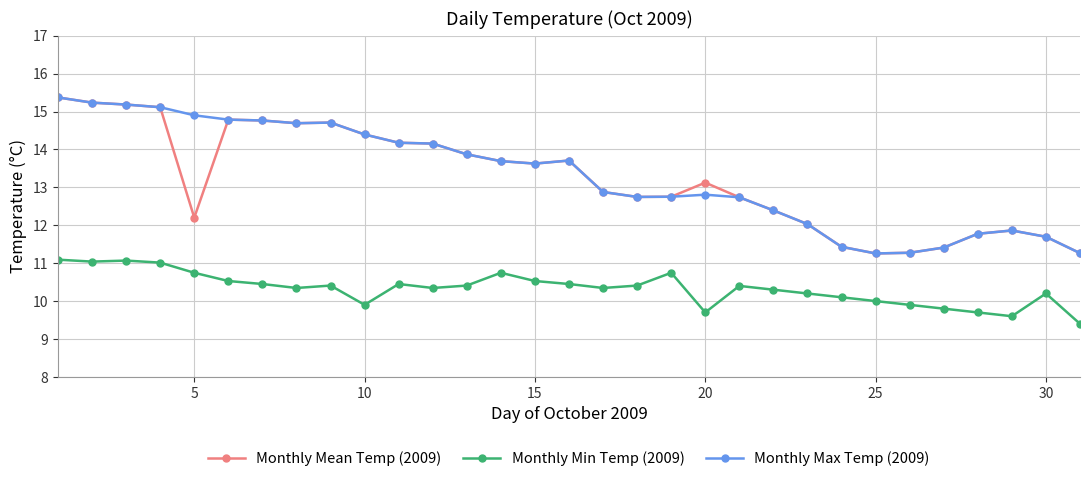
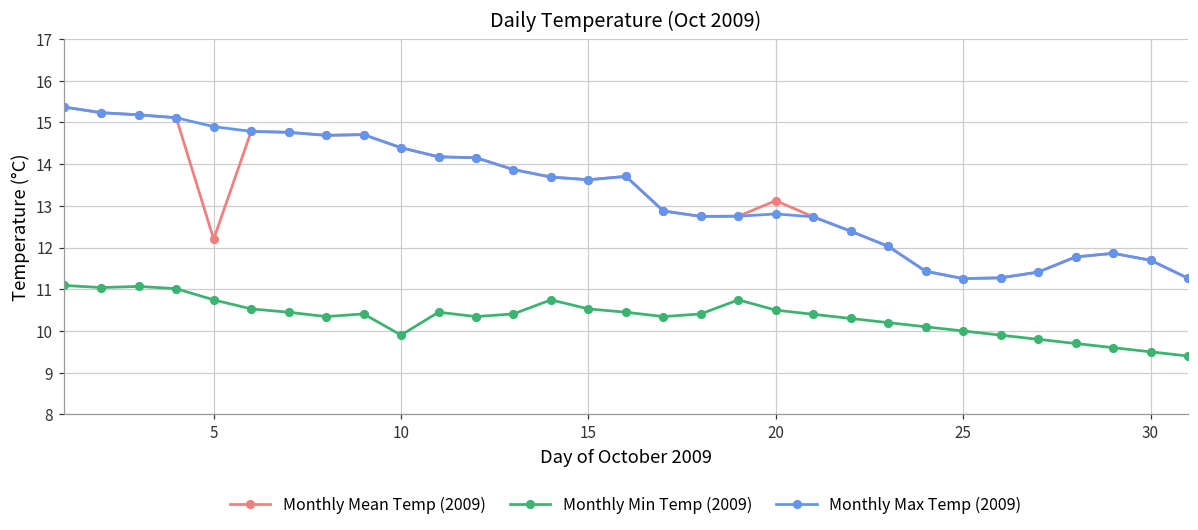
  {
    "Monthly Mean Temp (2009)": {
      "5": 12.2,
      "20": 13.1
    },
    "Monthly Min Temp (2009)": {
      "5": 10.7,
      "10": 9.9,
      "15": 10.5,
-     "20": 9.7,
+     "20": 10.5,
      "25": 10.0,
-     "30": 10.2
+     "30": 9.5
    },
    "Monthly Max Temp (2009)": {
      "5": 14.9,
      "20": 12.8
    }
  }
